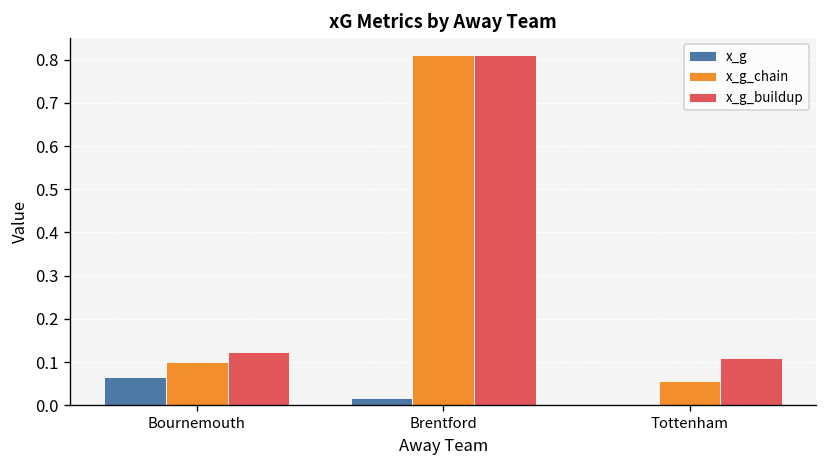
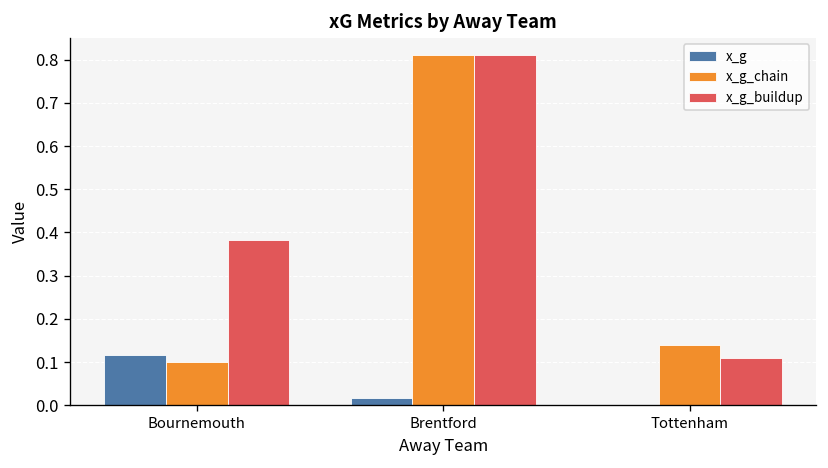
  {
    "x_g": {
-     "Bournemouth": 0.07,
+     "Bournemouth": 0.12,
      "Brentford": 0.02,
      "Tottenham": 0.00
    },
    "x_g_chain": {
      "Bournemouth": 0.10,
      "Brentford": 0.81,
-     "Tottenham": 0.06
+     "Tottenham": 0.14
    },
    "x_g_buildup": {
-     "Bournemouth": 0.12,
+     "Bournemouth": 0.38,
      "Brentford": 0.81,
      "Tottenham": 0.11
    }
  }
